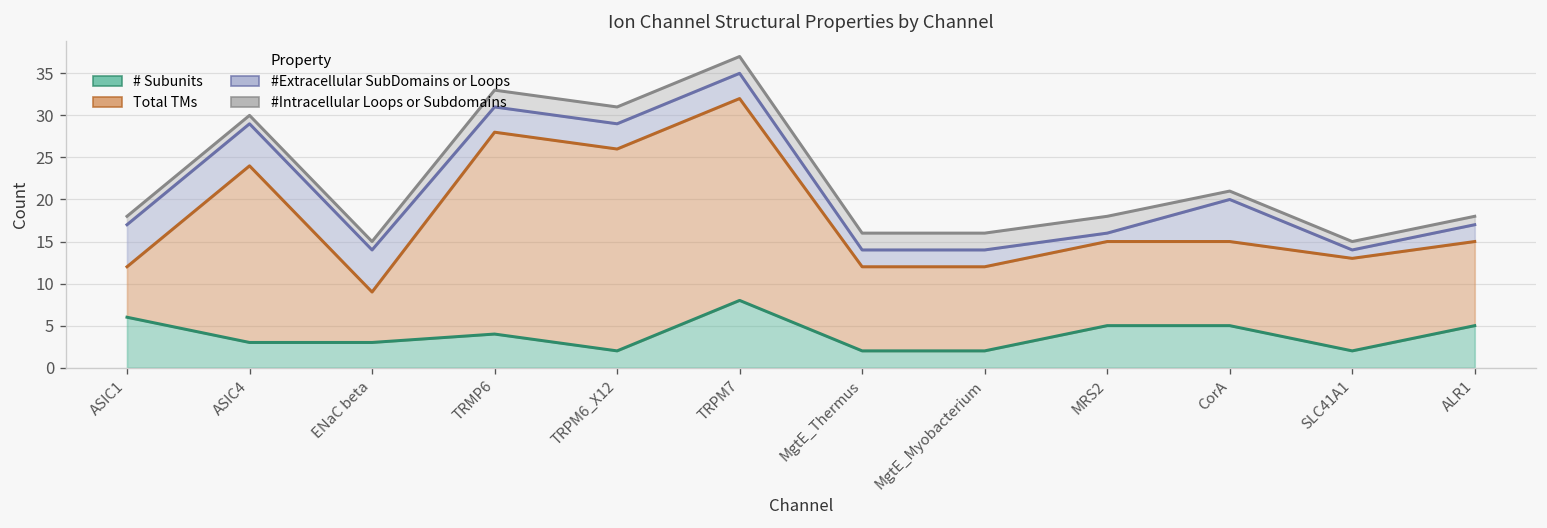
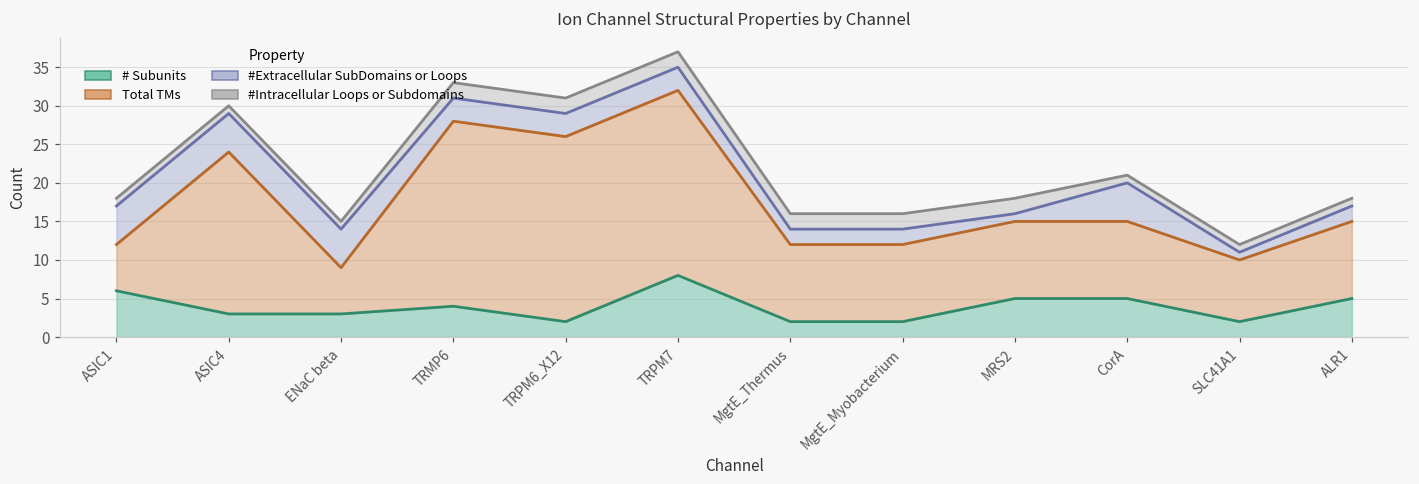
  {
    "# Subunits": {
      "ASIC1": 6,
      "ASIC4": 3,
      "ENaC beta": 3,
      "TRMP6": 4,
      "TRPM6_X12": 2,
      "TRPM7": 8,
      "MgtE_Thermus": 2,
      "MgtE_Myobacterium": 2,
      "MRS2": 5,
      "CorA": 5,
      "SLC41A1": 2,
      "ALR1": 5
    },
    "Total TMs": {
      "ASIC1": 6,
      "ASIC4": 21,
      "ENaC beta": 6,
      "TRMP6": 24,
      "TRPM6_X12": 24,
      "TRPM7": 24,
      "MgtE_Thermus": 10,
      "MgtE_Myobacterium": 10,
      "MRS2": 10,
      "CorA": 10,
-     "SLC41A1": 11,
+     "SLC41A1": 8,
      "ALR1": 10
    }
  }
